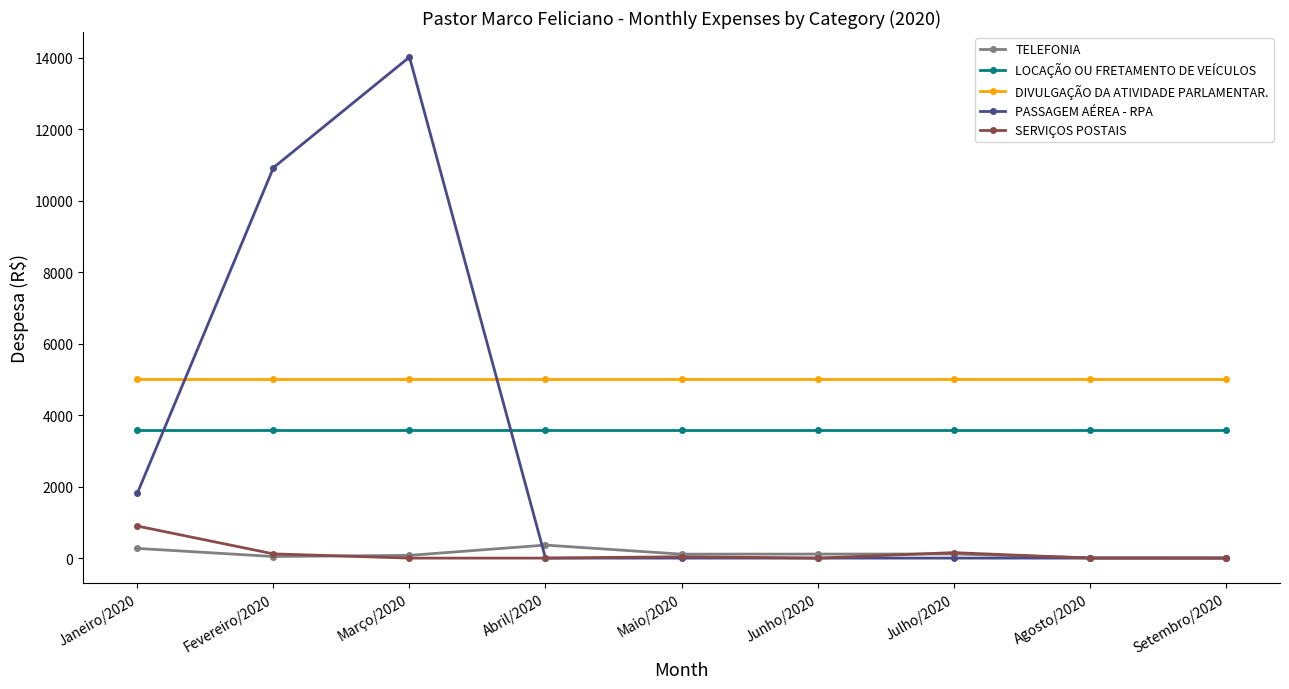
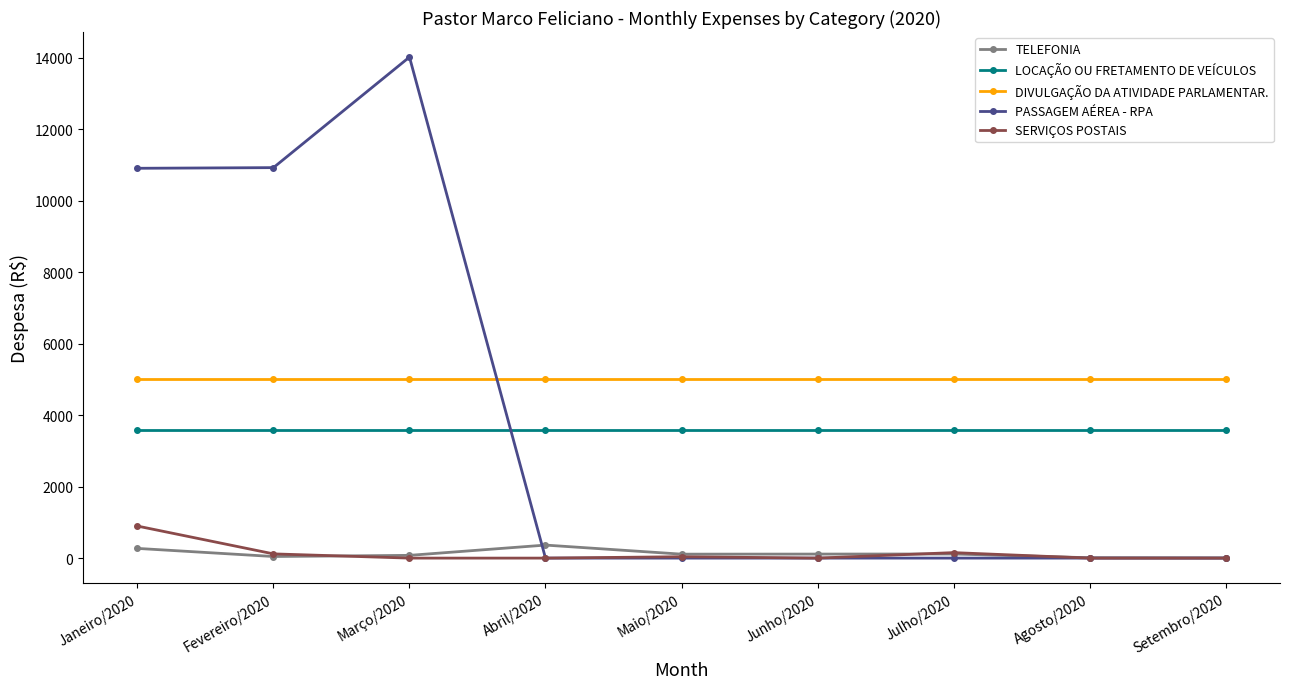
  {
    "TELEFONIA": {
      "Janeiro/2020": 300,
      "Fevereiro/2020": 0,
      "Março/2020": 100,
      "Abril/2020": 400,
      "Junho/2020": 100
    },
    "LOCAÇÃO OU FRETAMENTO DE VEÍCULOS": {
      "Janeiro/2020": 3600,
      "Fevereiro/2020": 3600,
      "Março/2020": 3600,
      "Abril/2020": 3600,
      "Maio/2020": 3600,
      "Junho/2020": 3600,
      "Julho/2020": 3600,
      "Agosto/2020": 3600,
      "Setembro/2020": 3600
    },
    "DIVULGAÇÃO DA ATIVIDADE PARLAMENTAR.": {
      "Janeiro/2020": 5000,
      "Fevereiro/2020": 5000,
      "Março/2020": 5000,
      "Abril/2020": 5000,
      "Maio/2020": 5000,
      "Junho/2020": 5000,
      "Julho/2020": 5000,
      "Agosto/2020": 5000,
      "Setembro/2020": 5000
    },
    "PASSAGEM AÉREA - RPA": {
-     "Janeiro/2020": 1800,
+     "Janeiro/2020": 10900,
      "Fevereiro/2020": 10900,
      "Março/2020": 14000,
      "Julho/2020": 0
    },
    "SERVIÇOS POSTAIS": {
      "Janeiro/2020": 900,
      "Fevereiro/2020": 100,
      "Março/2020": 0
    }
  }
